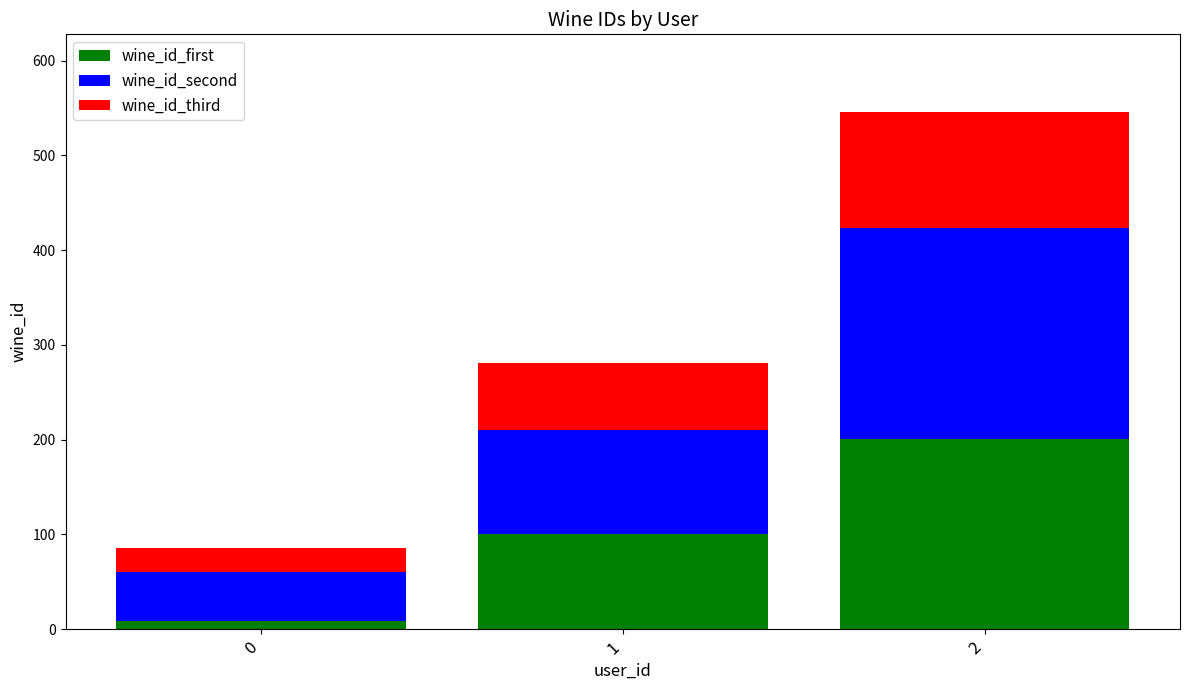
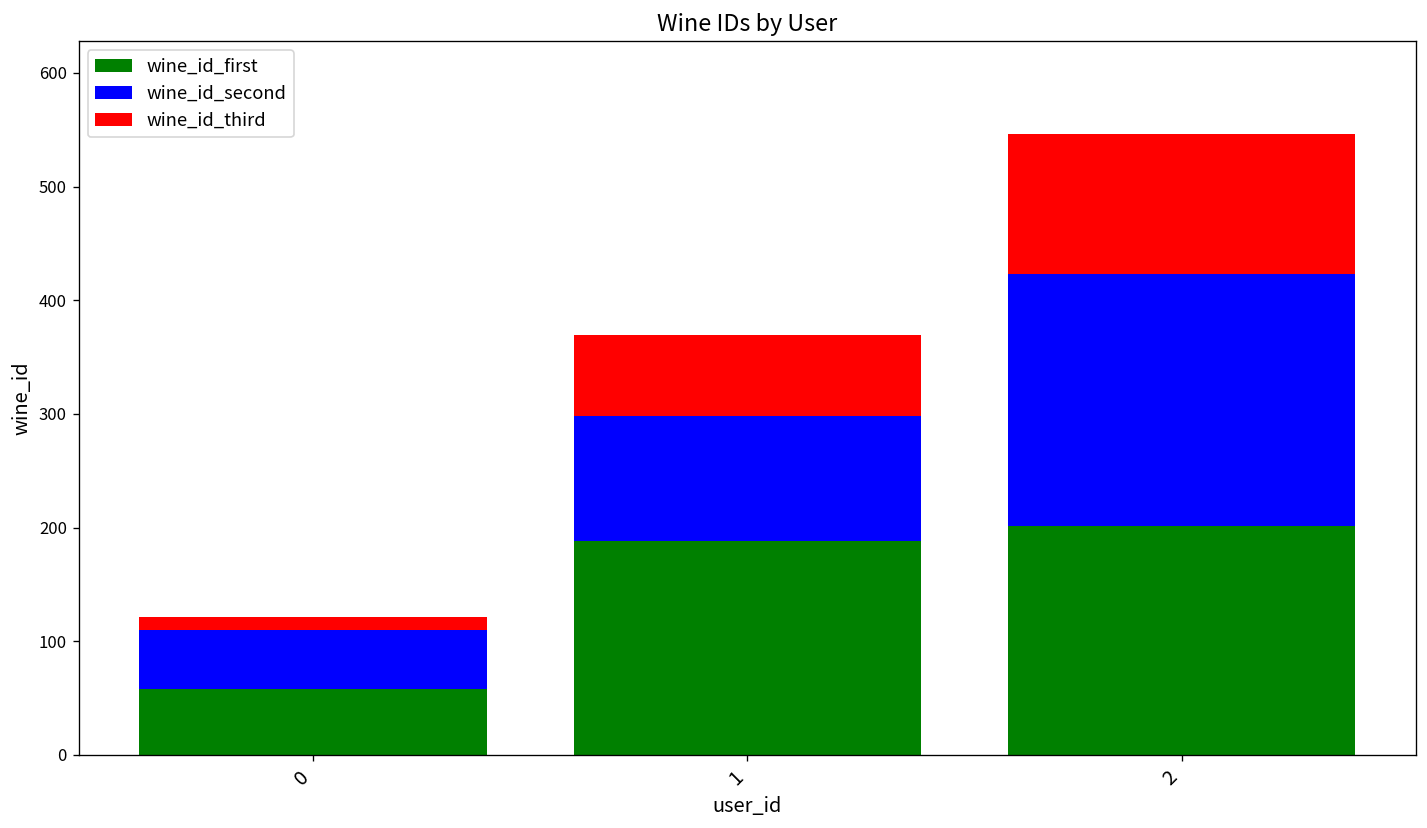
  {
    "wine_id_first": {
-     "0": 10,
-     "1": 100,
+     "0": 60,
+     "1": 190,
      "2": 200
    },
    "wine_id_second": {
      "0": 50,
      "1": 110,
      "2": 220
    },
    "wine_id_third": {
-     "0": 30,
+     "0": 10,
      "1": 70,
      "2": 120
    }
  }
